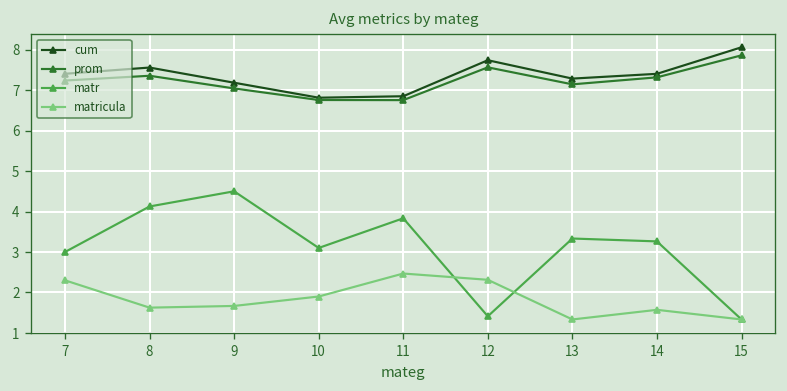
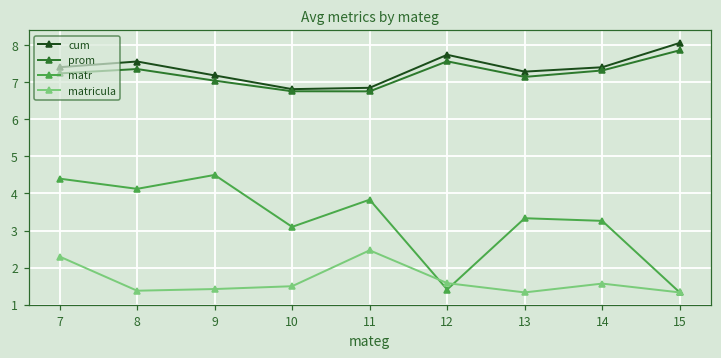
  {
    "matr": {
-     "7": 3.0,
+     "7": 4.4,
      "8": 4.1,
      "9": 4.5,
      "10": 3.1,
      "11": 3.8,
      "12": 1.4,
      "13": 3.3,
      "14": 3.3
    },
    "matricula": {
      "7": 2.3,
-     "8": 1.6,
-     "9": 1.7,
-     "10": 1.9,
+     "8": 1.4,
+     "9": 1.4,
+     "10": 1.5,
      "11": 2.5,
-     "12": 2.3,
+     "12": 1.6,
      "13": 1.3,
      "14": 1.6
    }
  }
